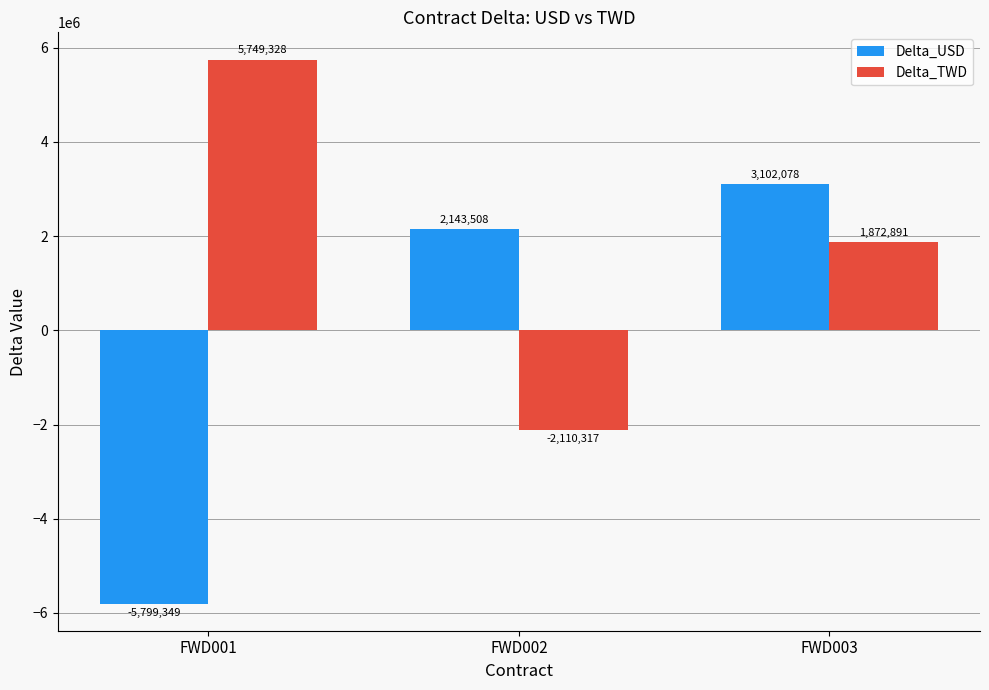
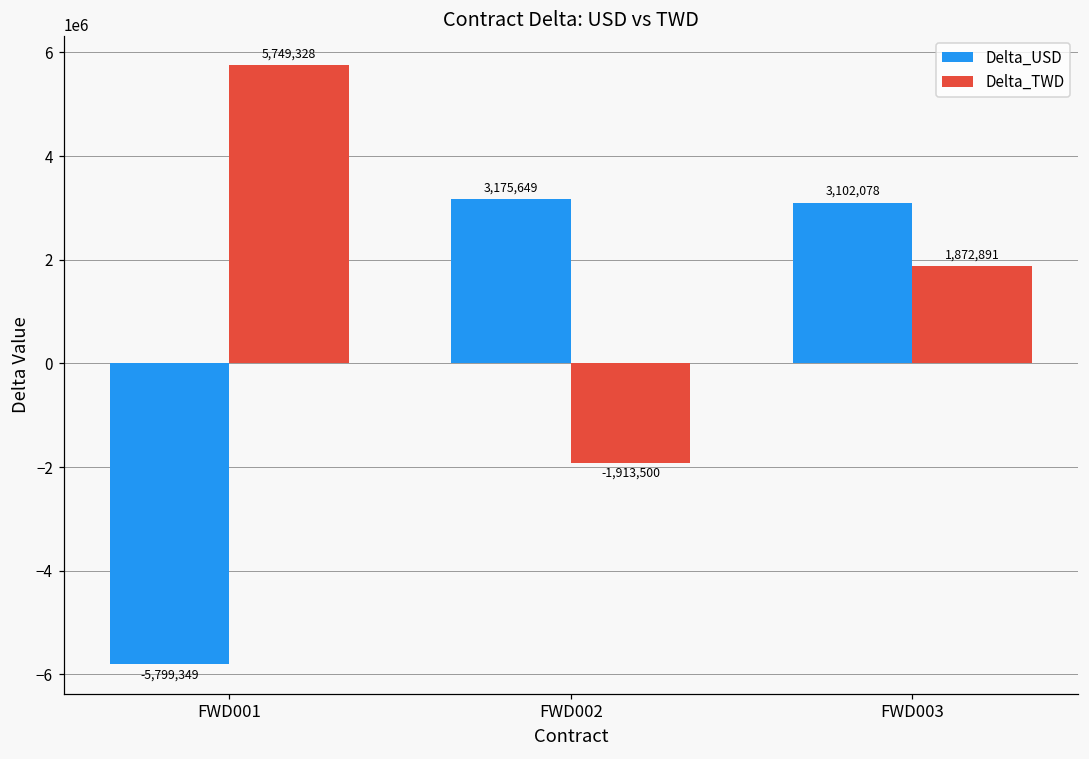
  {
    "Delta_USD": {
      "FWD001": "-5,799,349",
-     "FWD002": "2,143,508",
+     "FWD002": "3,175,649",
      "FWD003": "3,102,078"
    },
    "Delta_TWD": {
      "FWD001": "5,749,328",
-     "FWD002": "-2,110,317",
+     "FWD002": "-1,913,500",
      "FWD003": "1,872,891"
    }
  }
